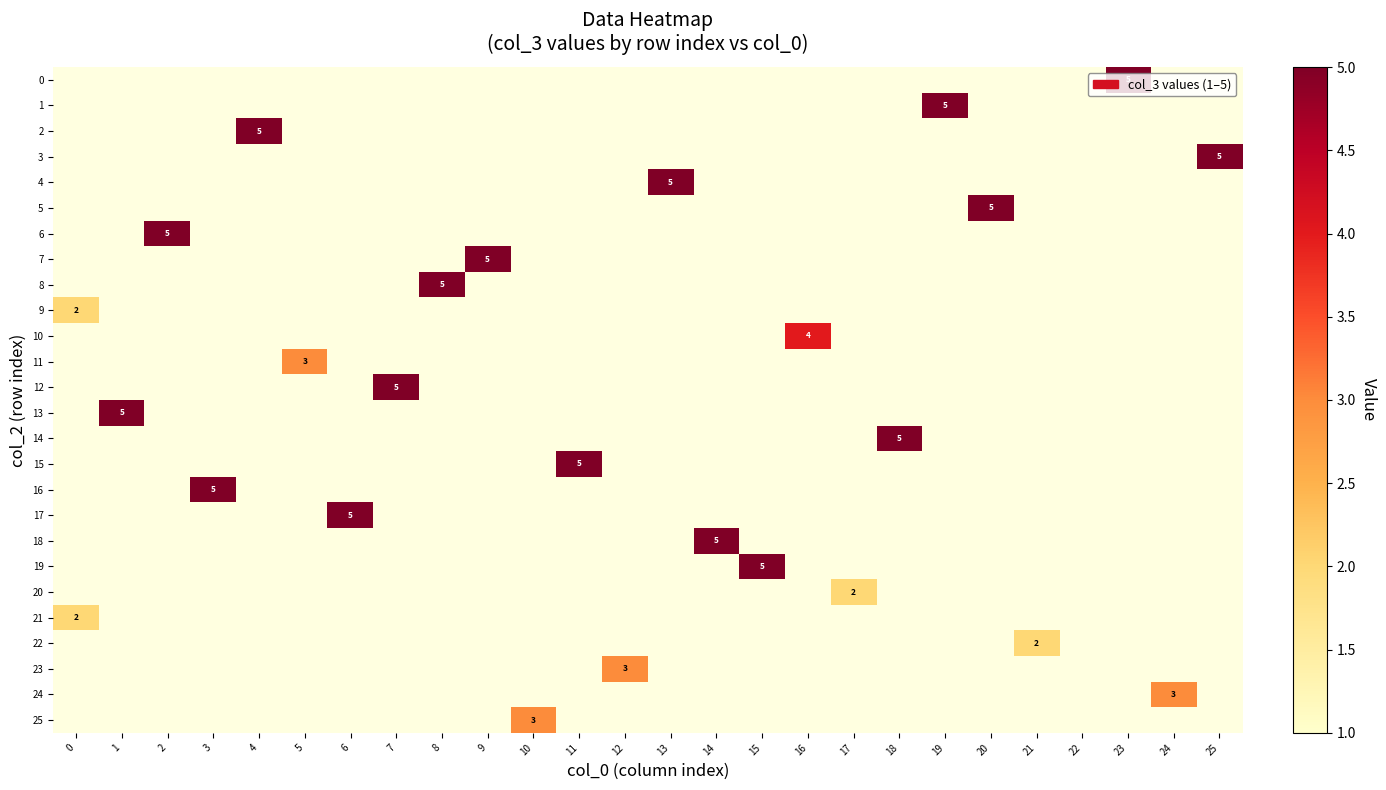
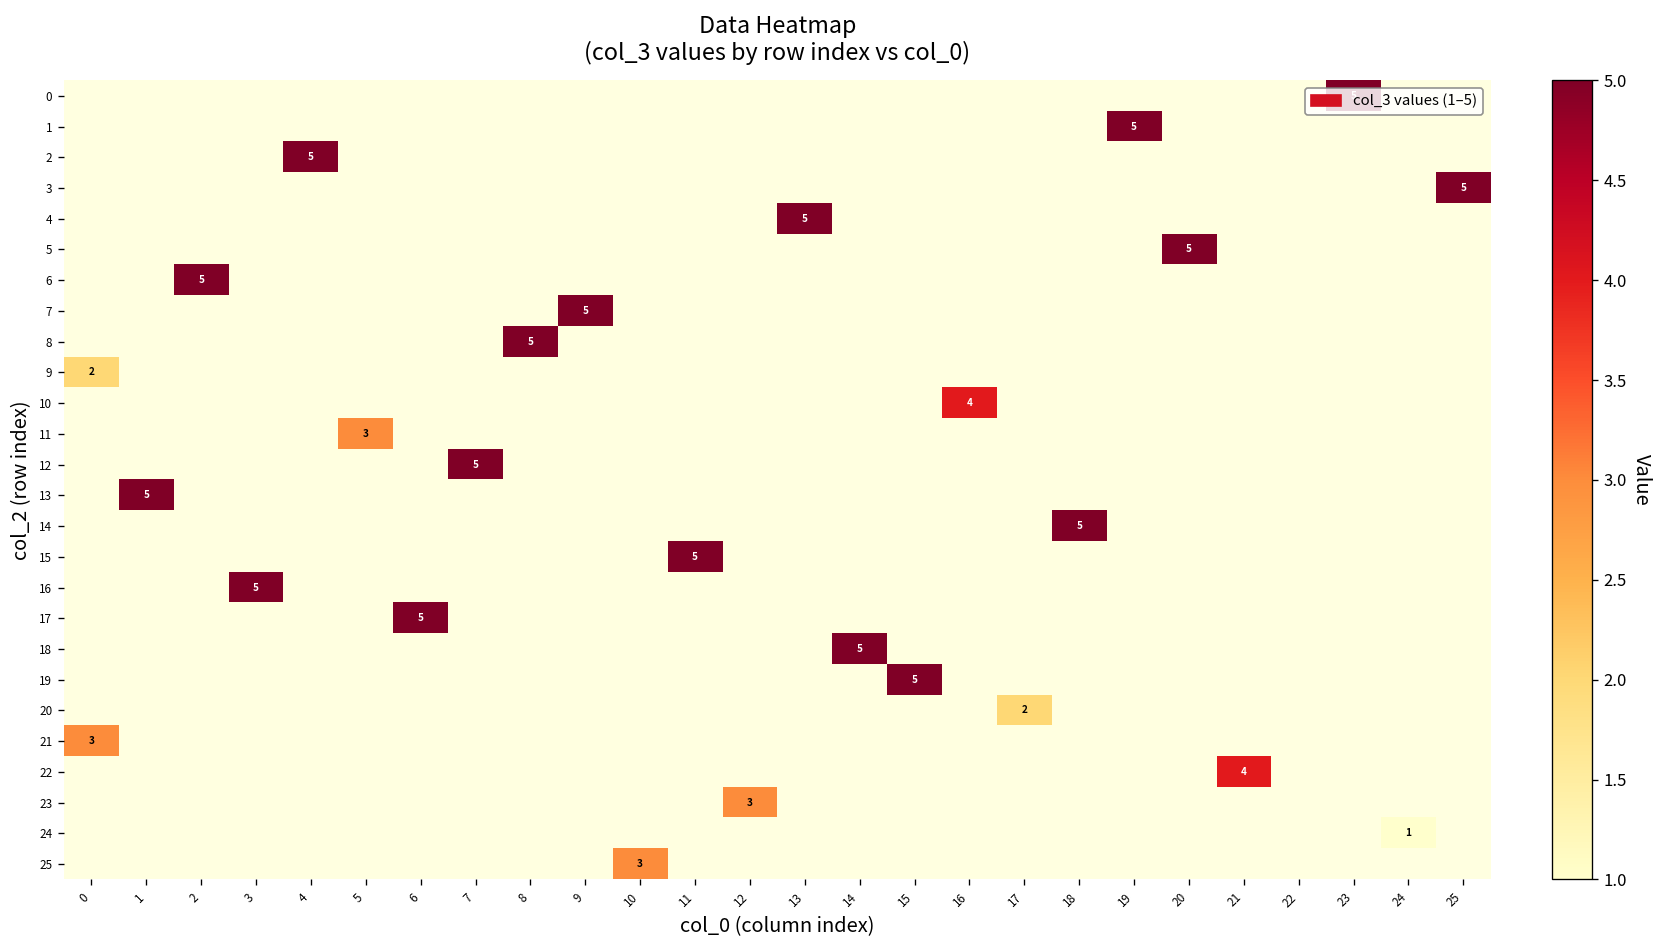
  {
    "1": {
      "19": 5
    },
    "2": {
      "4": 5
    },
    "3": {
      "25": 5
    },
    "4": {
      "13": 5
    },
    "5": {
      "20": 5
    },
    "6": {
      "2": 5
    },
    "7": {
      "9": 5
    },
    "8": {
      "8": 5
    },
    "9": {
      "0": 2
    },
    "10": {
      "16": 4
    },
    "11": {
      "5": 3
    },
    "12": {
      "7": 5
    },
    "13": {
      "1": 5
    },
    "14": {
      "18": 5
    },
    "15": {
      "11": 5
    },
    "16": {
      "3": 5
    },
    "17": {
      "6": 5
    },
    "18": {
      "14": 5
    },
    "19": {
      "15": 5
    },
    "20": {
      "17": 2
    },
    "21": {
-     "0": 2
+     "0": 3
    },
    "22": {
-     "21": 2
+     "21": 4
    },
    "23": {
      "12": 3
    },
    "24": {
-     "24": 3
+     "24": 1
    },
    "25": {
      "10": 3
    }
  }
